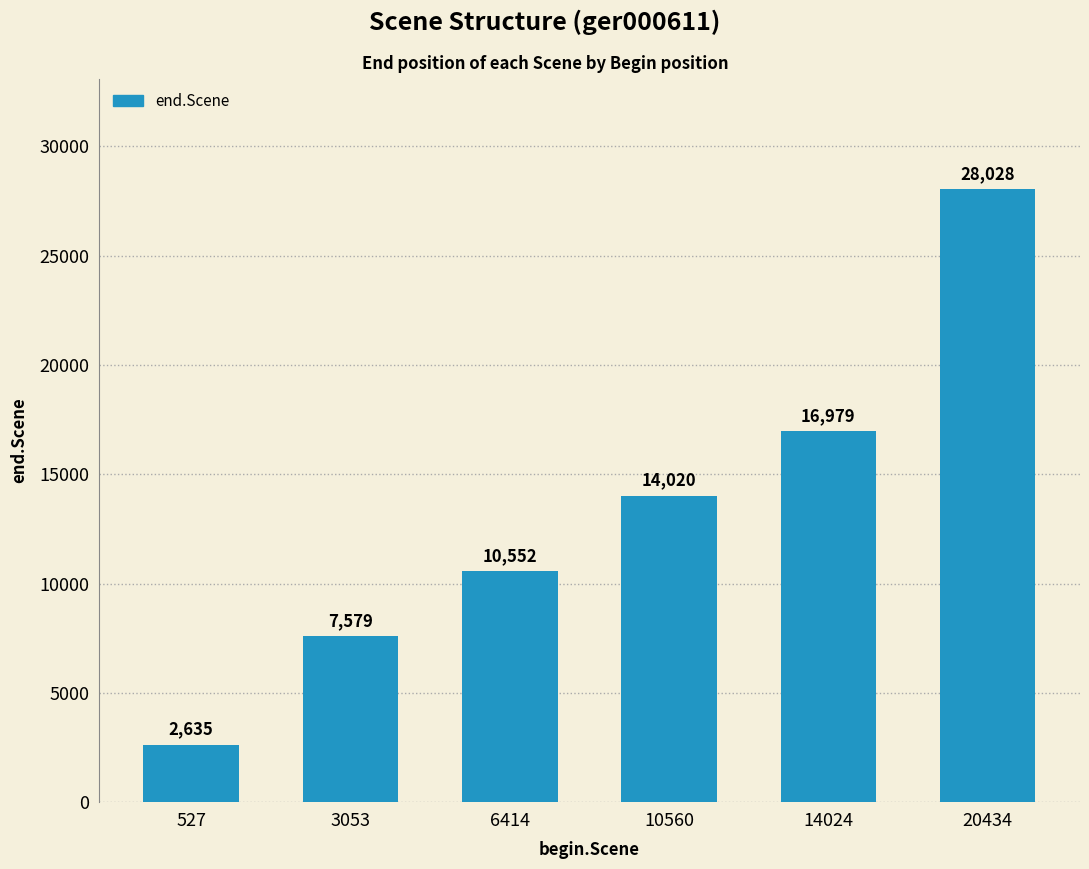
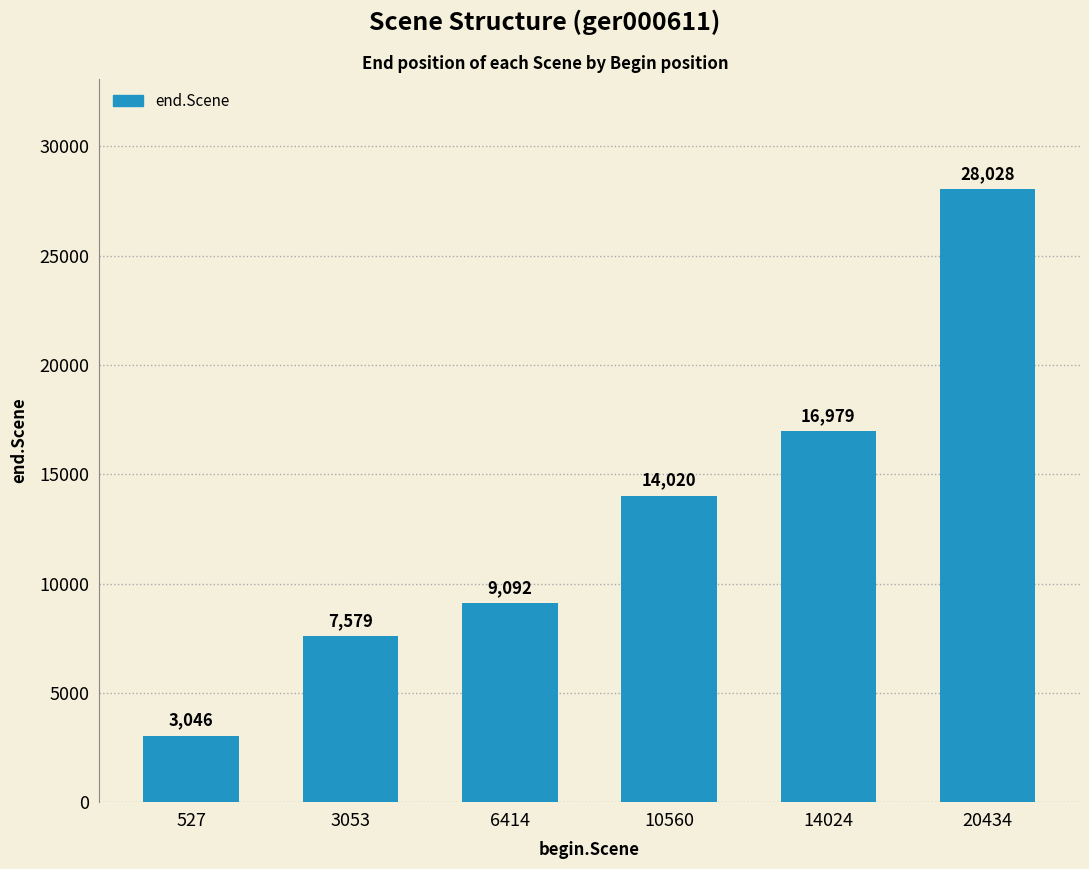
  {
-   "527": "2,635",
+   "527": "3,046",
    "3053": "7,579",
-   "6414": "10,552",
+   "6414": "9,092",
    "10560": "14,020",
    "14024": "16,979",
    "20434": "28,028"
  }
